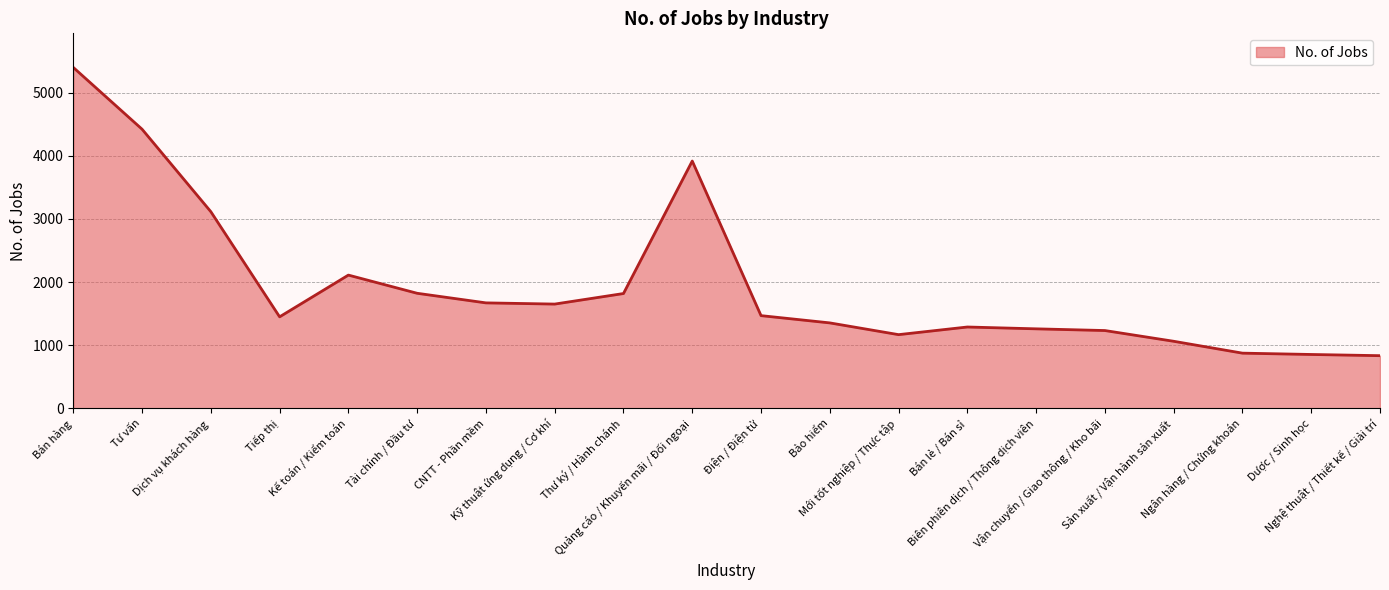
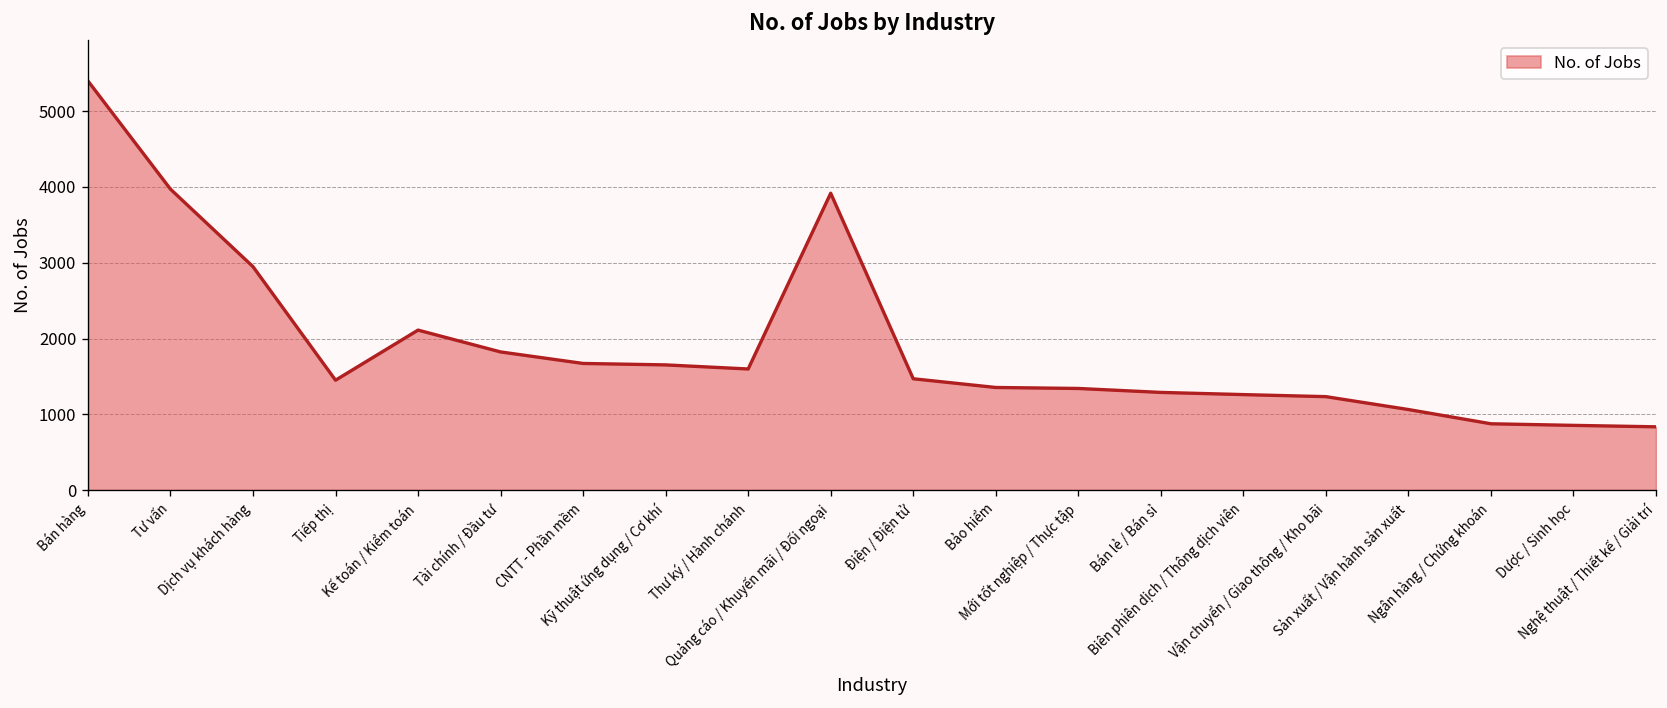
  {
    "Bán hàng": 5400,
-   "Tư vấn": 4400,
-   "Dịch vụ khách hàng": 3100,
+   "Tư vấn": 4000,
+   "Dịch vụ khách hàng": 2900,
    "Tiếp thị": 1500,
    "Kế toán / Kiểm toán": 2100,
    "Tài chính / Đầu tư": 1800,
    "CNTT - Phần mềm": 1700,
    "Kỹ thuật ứng dụng / Cơ khí": 1700,
-   "Thư ký / Hành chánh": 1800,
+   "Thư ký / Hành chánh": 1600,
    "Quảng cáo / Khuyến mãi / Đối ngoại": 3900,
    "Điện / Điện tử": 1500,
    "Bảo hiểm": 1400,
-   "Mới tốt nghiệp / Thực tập": 1200,
+   "Mới tốt nghiệp / Thực tập": 1300,
    "Bán lẻ / Bán sỉ": 1300,
    "Biên phiên dịch / Thông dịch viên": 1300,
    "Vận chuyển / Giao thông / Kho bãi": 1200,
    "Sản xuất / Vận hành sản xuất": 1100,
    "Ngân hàng / Chứng khoán": 900,
    "Dược / Sinh học": 900,
    "Nghệ thuật / Thiết kế / Giải trí": 800
  }
